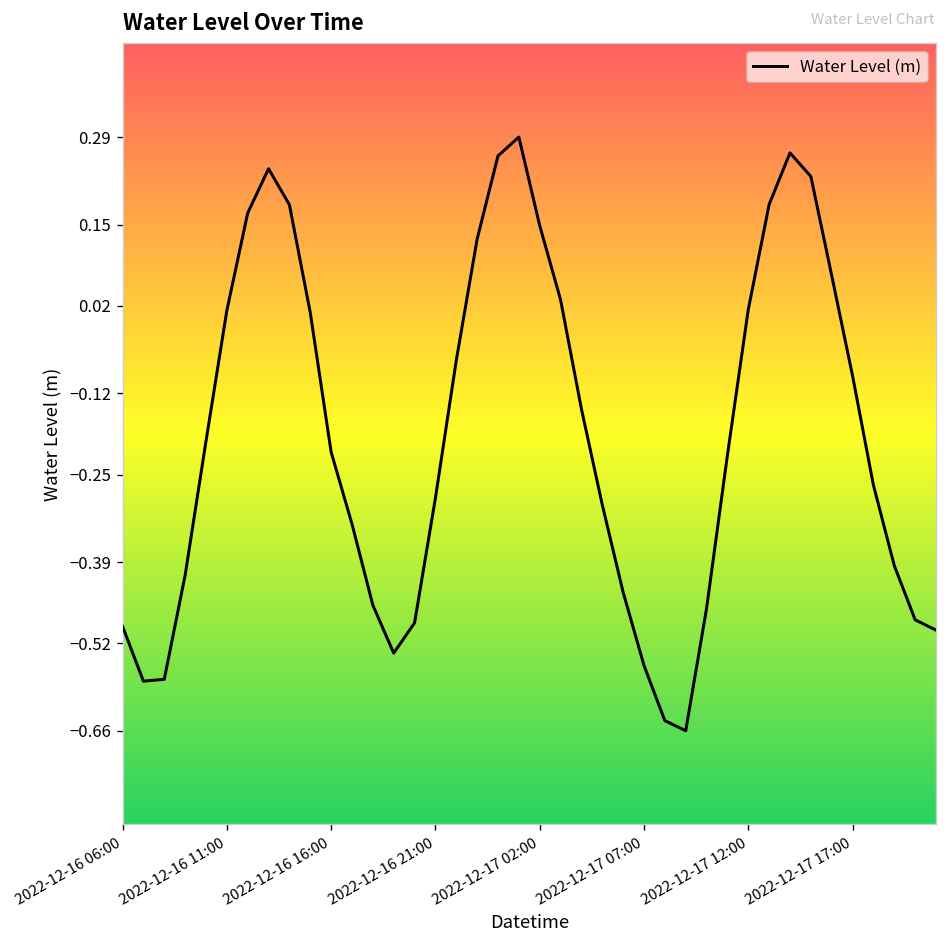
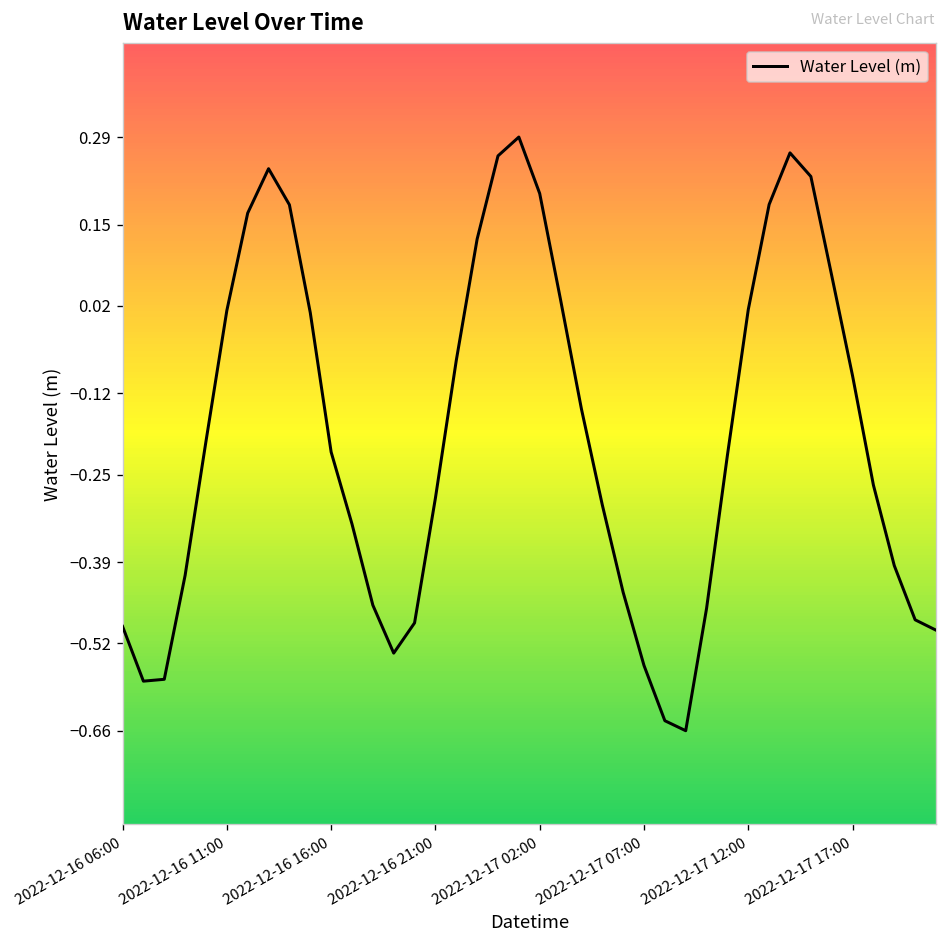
  {
    "2022-12-16 06:00": -0.49,
    "2022-12-16 11:00": 0.01,
    "2022-12-16 16:00": -0.21,
    "2022-12-16 21:00": -0.29,
-   "2022-12-17 02:00": 0.15,
+   "2022-12-17 02:00": 0.20,
    "2022-12-17 07:00": -0.56,
    "2022-12-17 12:00": 0.01,
    "2022-12-17 17:00": -0.09
  }
